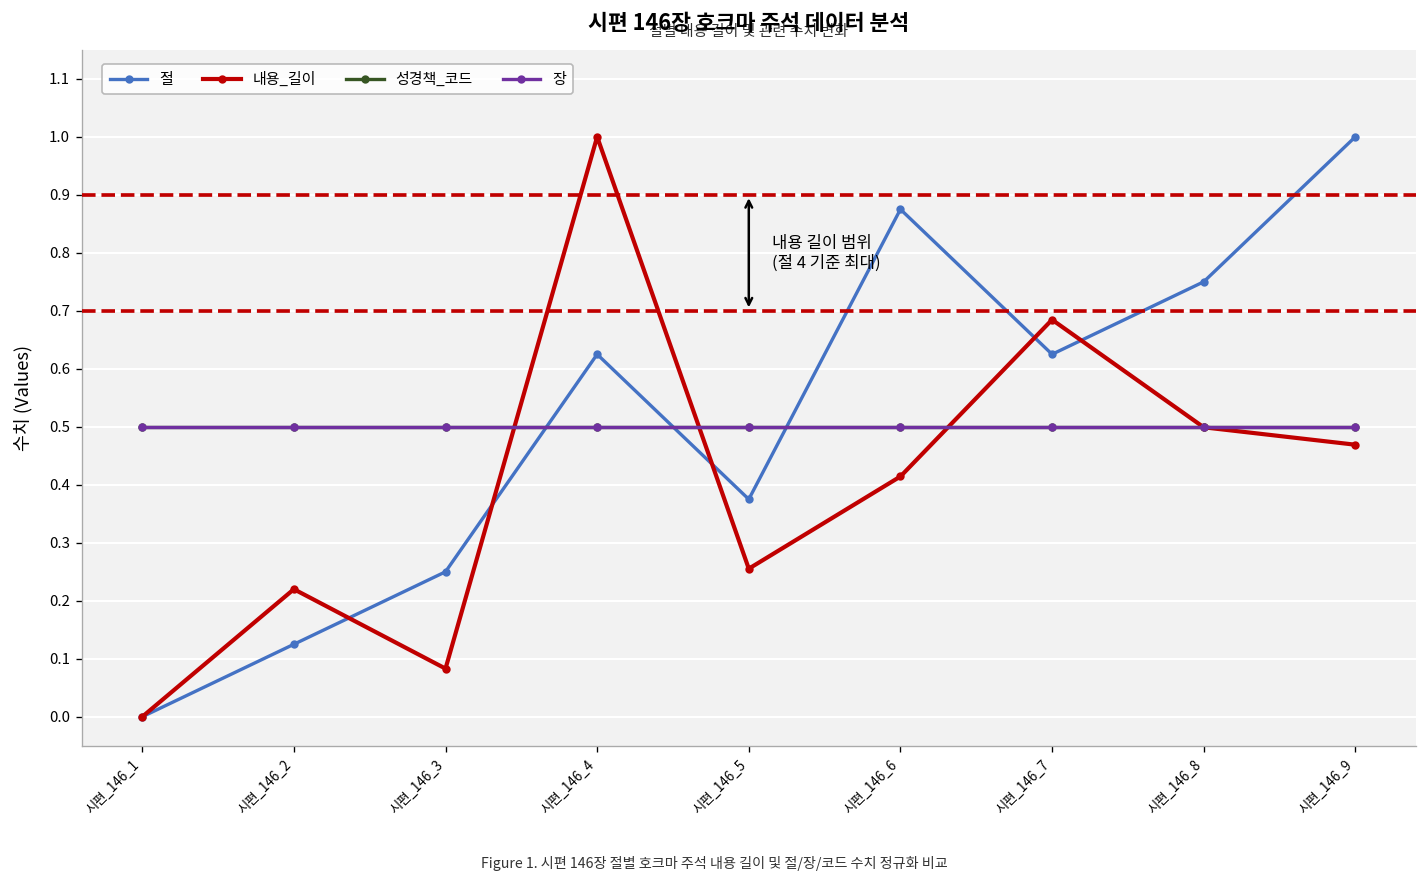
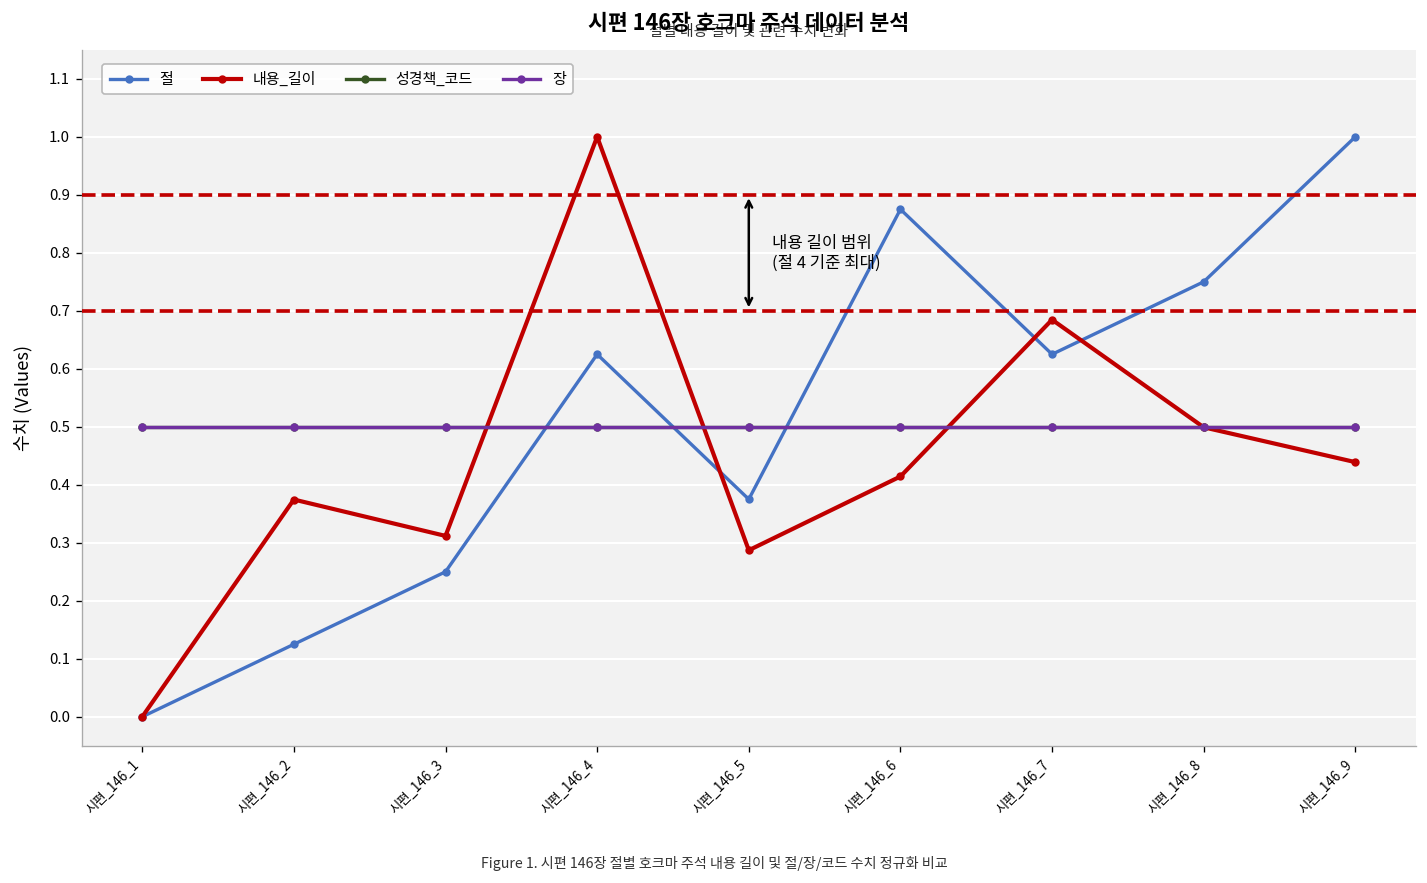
  {
    "절": {
      "시편_146_2": 0.13,
      "시편_146_3": 0.25,
      "시편_146_4": 0.63,
      "시편_146_5": 0.38,
      "시편_146_6": 0.88,
      "시편_146_7": 0.63,
      "시편_146_8": 0.75,
      "시편_146_9": 1.00
    },
    "내용_길이": {
-     "시편_146_2": 0.22,
-     "시편_146_3": 0.08,
+     "시편_146_2": 0.37,
+     "시편_146_3": 0.31,
      "시편_146_4": 1.00,
-     "시편_146_5": 0.26,
+     "시편_146_5": 0.29,
      "시편_146_6": 0.41,
      "시편_146_7": 0.68,
-     "시편_146_9": 0.47
+     "시편_146_9": 0.44
    },
    "장": {
      "시편_146_1": 0.50,
      "시편_146_2": 0.50,
      "시편_146_3": 0.50,
      "시편_146_4": 0.50,
      "시편_146_5": 0.50,
      "시편_146_6": 0.50,
      "시편_146_7": 0.50,
      "시편_146_9": 0.50
    }
  }
